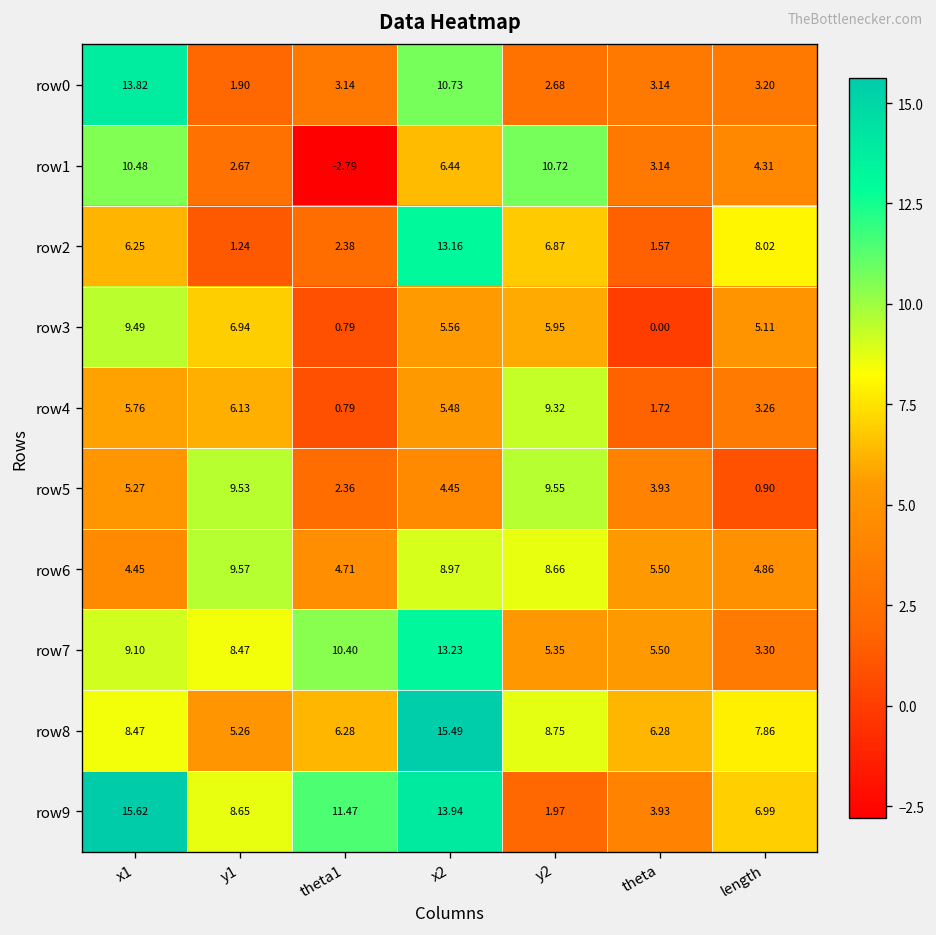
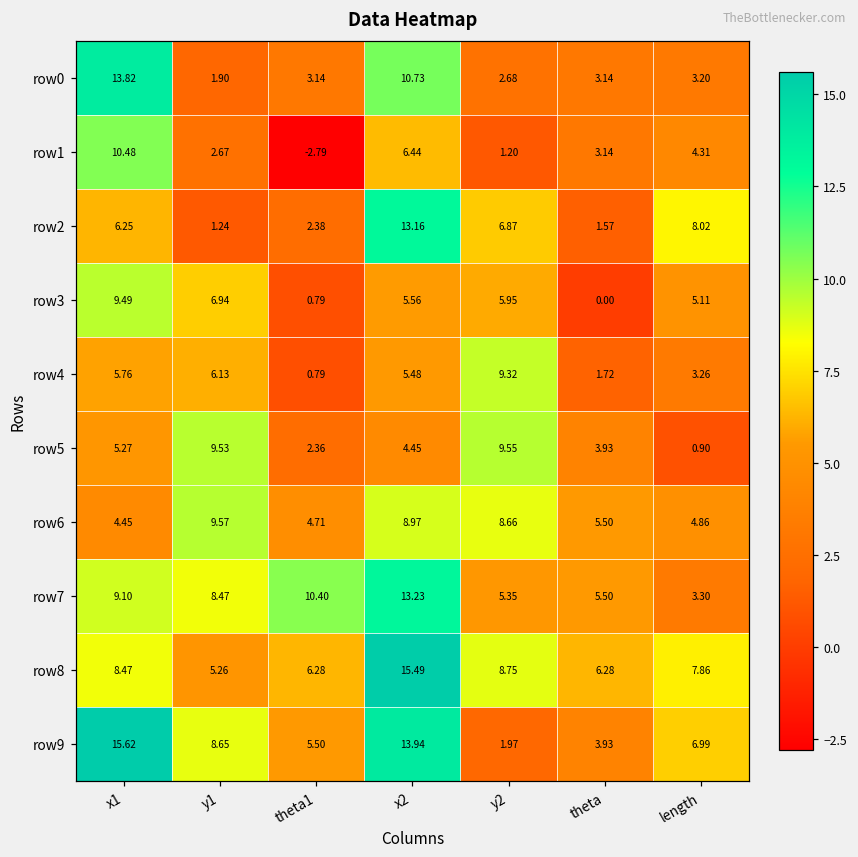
  {
    "row0": {
      "x1": 13.82,
      "y1": 1.90,
      "theta1": 3.14,
      "x2": 10.73,
      "y2": 2.68,
      "theta": 3.14,
      "length": 3.20
    },
    "row1": {
      "x1": 10.48,
      "y1": 2.67,
      "theta1": -2.79,
      "x2": 6.44,
-     "y2": 10.72,
+     "y2": 1.20,
      "theta": 3.14,
      "length": 4.31
    },
    "row2": {
      "x1": 6.25,
      "y1": 1.24,
      "theta1": 2.38,
      "x2": 13.16,
      "y2": 6.87,
      "theta": 1.57,
      "length": 8.02
    },
    "row3": {
      "x1": 9.49,
      "y1": 6.94,
      "theta1": 0.79,
      "x2": 5.56,
      "y2": 5.95,
      "theta": 0.00,
      "length": 5.11
    },
    "row4": {
      "x1": 5.76,
      "y1": 6.13,
      "theta1": 0.79,
      "x2": 5.48,
      "y2": 9.32,
      "theta": 1.72,
      "length": 3.26
    },
    "row5": {
      "x1": 5.27,
      "y1": 9.53,
      "theta1": 2.36,
      "x2": 4.45,
      "y2": 9.55,
      "theta": 3.93,
      "length": 0.90
    },
    "row6": {
      "x1": 4.45,
      "y1": 9.57,
      "theta1": 4.71,
      "x2": 8.97,
      "y2": 8.66,
      "theta": 5.50,
      "length": 4.86
    },
    "row7": {
      "x1": 9.10,
      "y1": 8.47,
      "theta1": 10.40,
      "x2": 13.23,
      "y2": 5.35,
      "theta": 5.50,
      "length": 3.30
    },
    "row8": {
      "x1": 8.47,
      "y1": 5.26,
      "theta1": 6.28,
      "x2": 15.49,
      "y2": 8.75,
      "theta": 6.28,
      "length": 7.86
    },
    "row9": {
      "x1": 15.62,
      "y1": 8.65,
-     "theta1": 11.47,
+     "theta1": 5.50,
      "x2": 13.94,
      "y2": 1.97,
      "theta": 3.93,
      "length": 6.99
    }
  }
